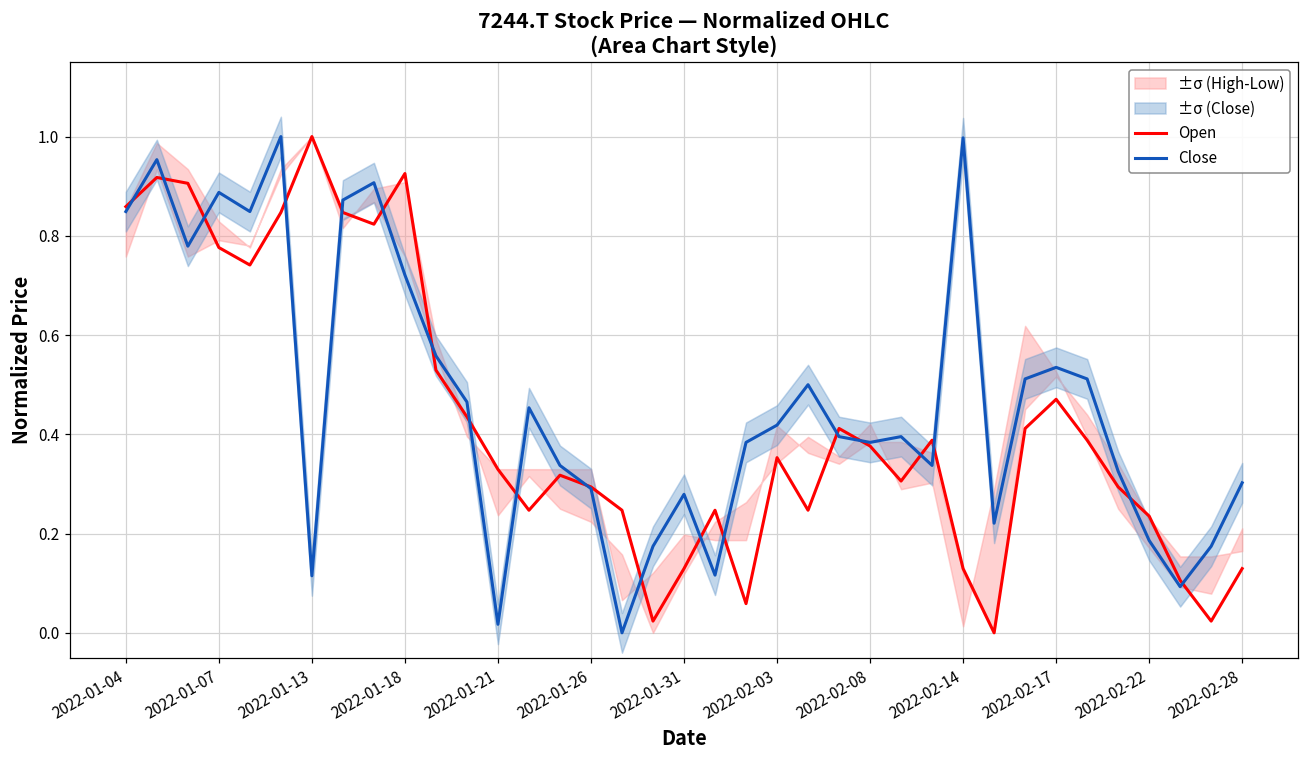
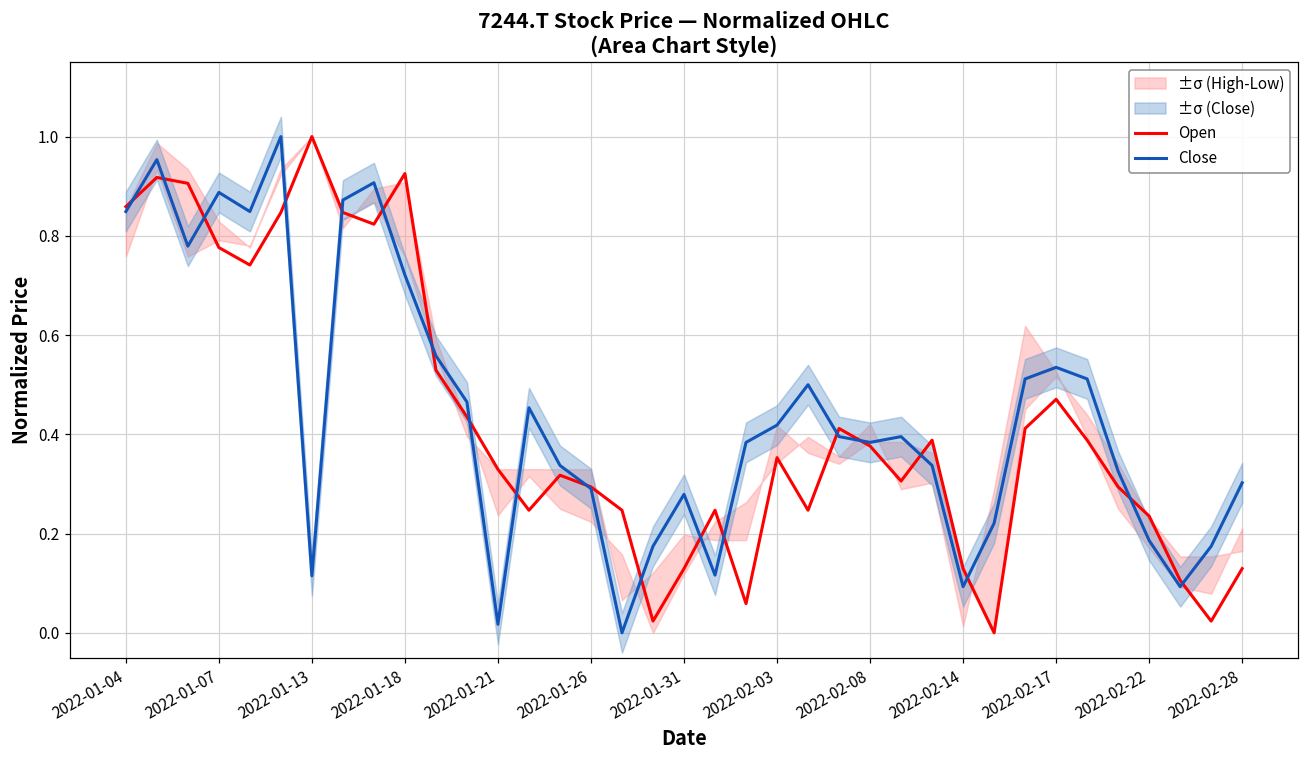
  {
    "Open": {
      "2022-01-07": 0.78,
      "2022-01-18": 0.93,
      "2022-01-31": 0.13,
      "2022-02-03": 0.35,
      "2022-02-08": 0.38,
      "2022-02-17": 0.47,
      "2022-02-28": 0.13
    },
    "Close": {
      "2022-01-04": 0.85,
      "2022-01-07": 0.89,
      "2022-01-13": 0.11,
      "2022-01-18": 0.72,
      "2022-01-21": 0.02,
      "2022-01-31": 0.28,
      "2022-02-08": 0.38,
-     "2022-02-14": 1.00,
+     "2022-02-14": 0.09,
      "2022-02-17": 0.53,
      "2022-02-22": 0.19,
      "2022-02-28": 0.30
    }
  }
